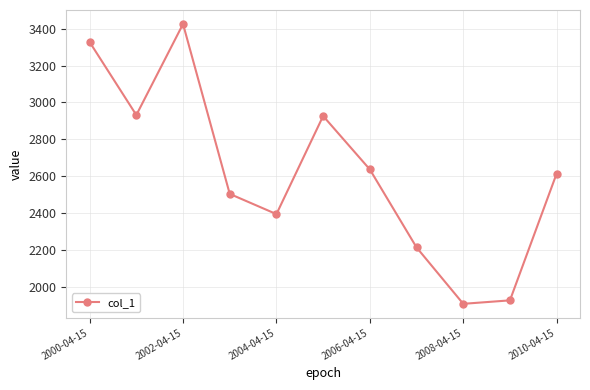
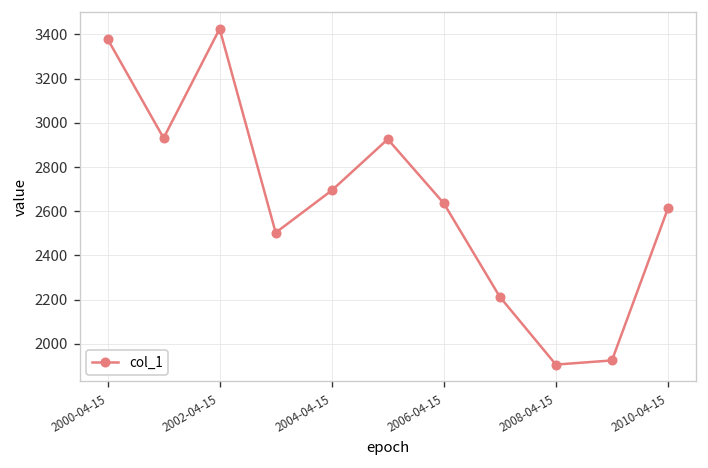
  {
-   "2000-04-15": 3330,
+   "2000-04-15": 3380,
    "2002-04-15": 3430,
-   "2004-04-15": 2390,
+   "2004-04-15": 2690,
    "2006-04-15": 2640,
    "2008-04-15": 1910,
    "2010-04-15": 2610
  }
